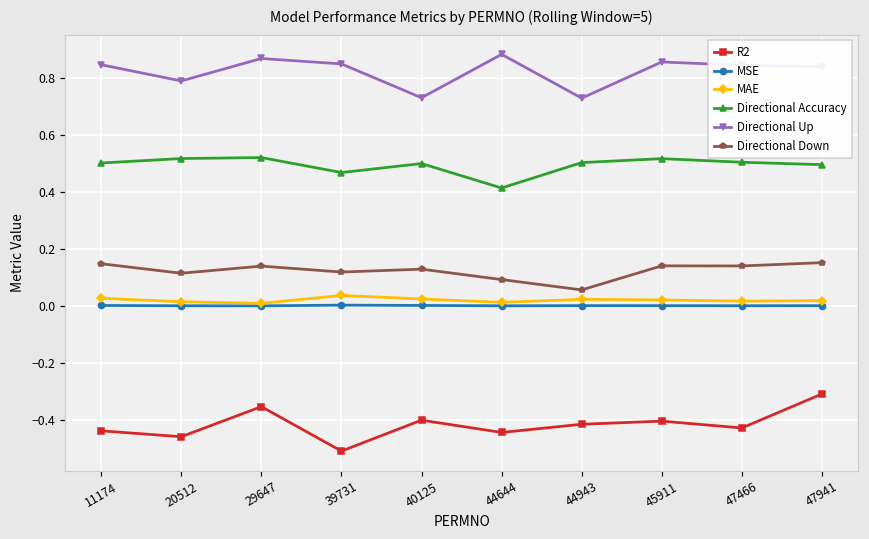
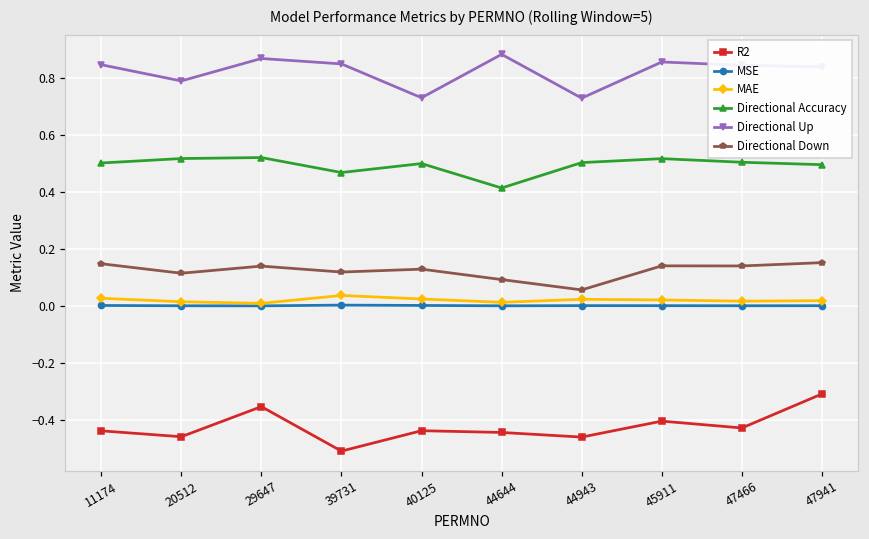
  {
    "R2": {
      "11174": -0.44,
      "20512": -0.46,
      "29647": -0.35,
      "39731": -0.51,
-     "40125": -0.40,
+     "40125": -0.44,
      "44644": -0.44,
-     "44943": -0.42,
+     "44943": -0.46,
      "45911": -0.40,
      "47466": -0.43,
      "47941": -0.31
    },
    "MSE": {
      "11174": 0.00,
      "20512": 0.00,
      "39731": 0.00,
      "40125": 0.00,
      "44644": 0.00,
      "44943": 0.00,
      "45911": 0.00,
      "47466": 0.00,
      "47941": 0.00
    },
    "MAE": {
      "11174": 0.03,
      "20512": 0.01,
      "39731": 0.04,
      "40125": 0.02,
      "44644": 0.01,
      "44943": 0.02,
      "45911": 0.02,
      "47466": 0.02,
      "47941": 0.02
    },
    "Directional Accuracy": {
      "11174": 0.50,
      "20512": 0.52,
      "29647": 0.52,
      "39731": 0.47,
      "40125": 0.50,
      "44644": 0.41,
      "44943": 0.50,
      "45911": 0.52,
      "47466": 0.50,
      "47941": 0.50
    },
    "Directional Up": {
      "11174": 0.85,
      "20512": 0.79,
      "29647": 0.87,
      "39731": 0.85,
      "40125": 0.73,
      "44644": 0.88,
      "44943": 0.73,
      "45911": 0.86
    },
    "Directional Down": {
      "11174": 0.15,
      "20512": 0.11,
      "29647": 0.14,
      "39731": 0.12,
      "40125": 0.13,
      "44644": 0.09,
      "44943": 0.06,
      "45911": 0.14,
      "47466": 0.14,
      "47941": 0.15
    }
  }
